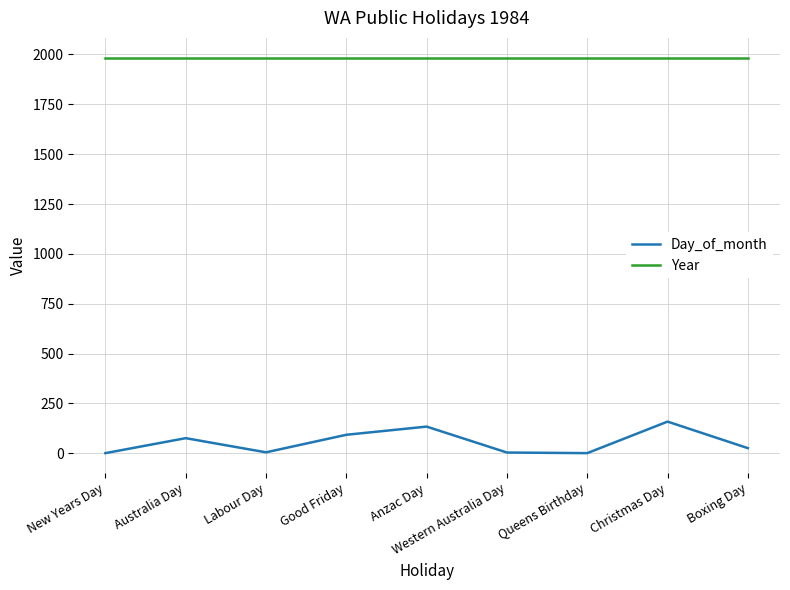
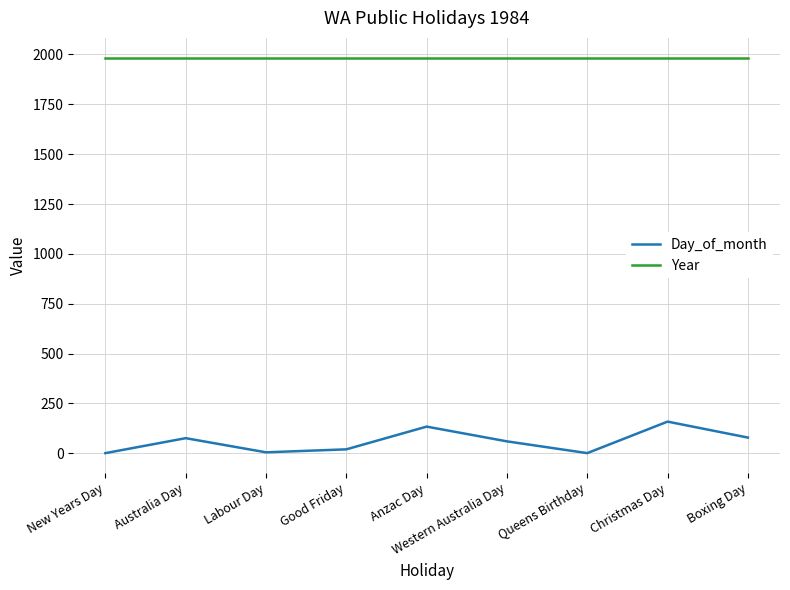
  {
    "Day_of_month": {
      "New Years Day": 0,
      "Australia Day": 80,
      "Labour Day": 10,
-     "Good Friday": 90,
+     "Good Friday": 20,
      "Anzac Day": 130,
-     "Western Australia Day": 0,
+     "Western Australia Day": 60,
      "Queens Birthday": 0,
      "Christmas Day": 160,
-     "Boxing Day": 30
+     "Boxing Day": 80
    },
    "Year": {
      "New Years Day": 1980,
      "Australia Day": 1980,
      "Labour Day": 1980,
      "Good Friday": 1980,
      "Anzac Day": 1980,
      "Western Australia Day": 1980,
      "Queens Birthday": 1980,
      "Christmas Day": 1980,
      "Boxing Day": 1980
    }
  }
